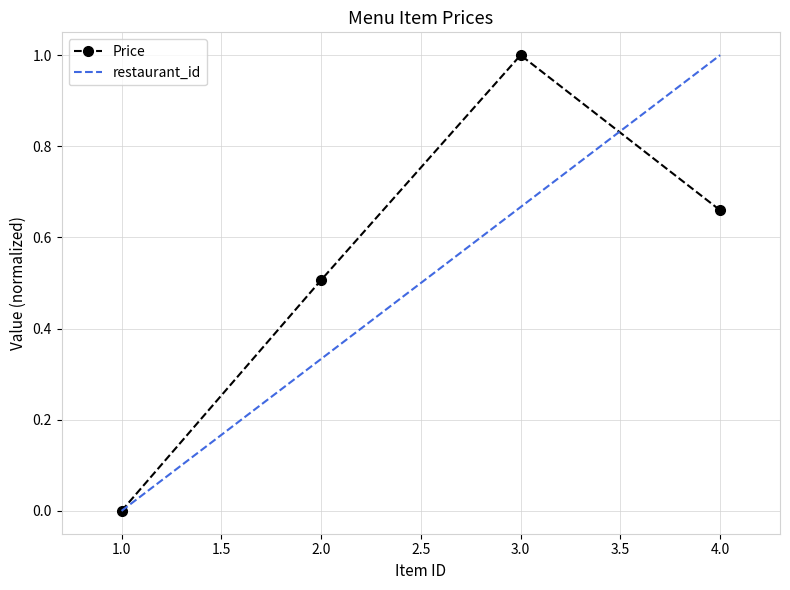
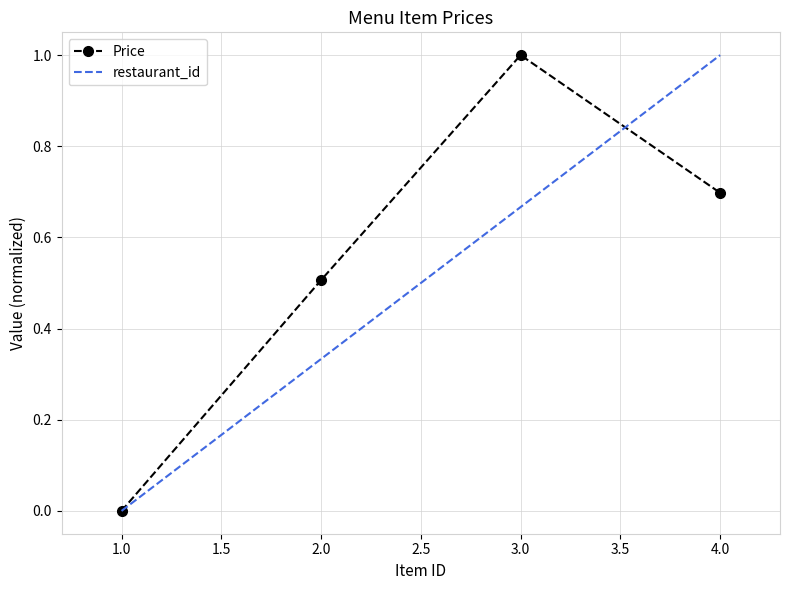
  {
    "Price": {
      "2.0": 0.51,
      "3.0": 1.00,
-     "4.0": 0.66
+     "4.0": 0.70
    },
    "restaurant_id": {
      "4.0": 1.00
    }
  }
